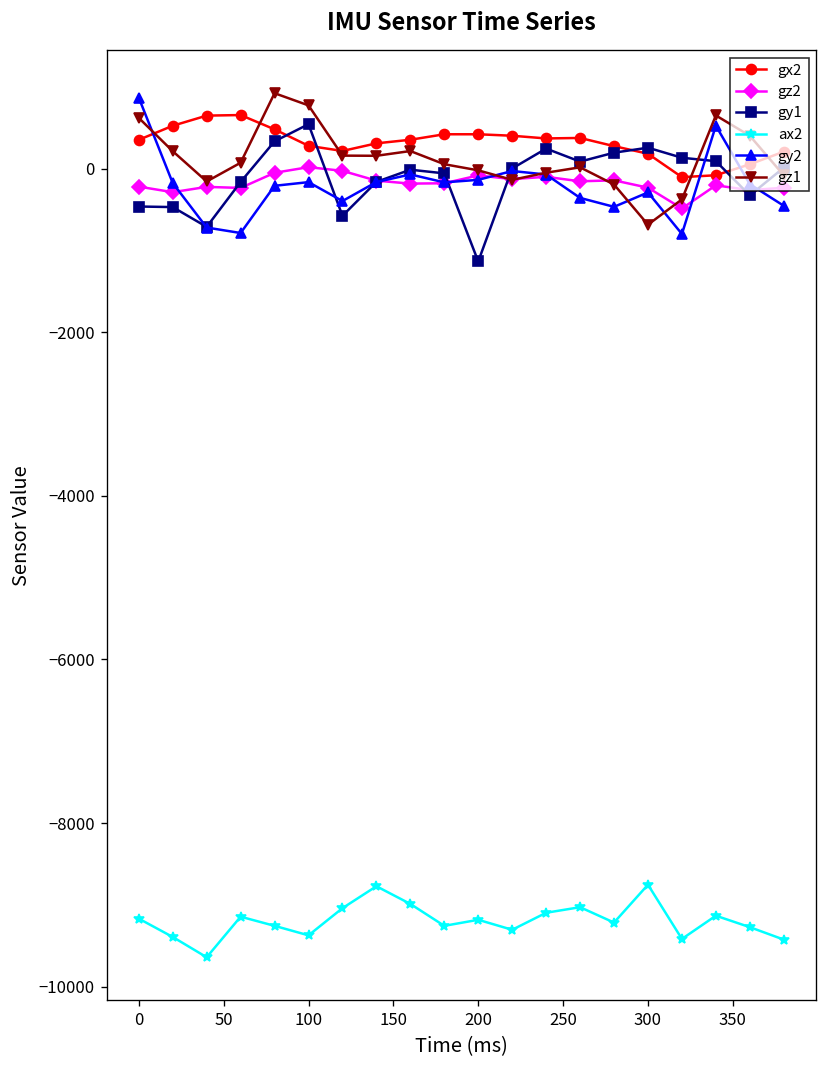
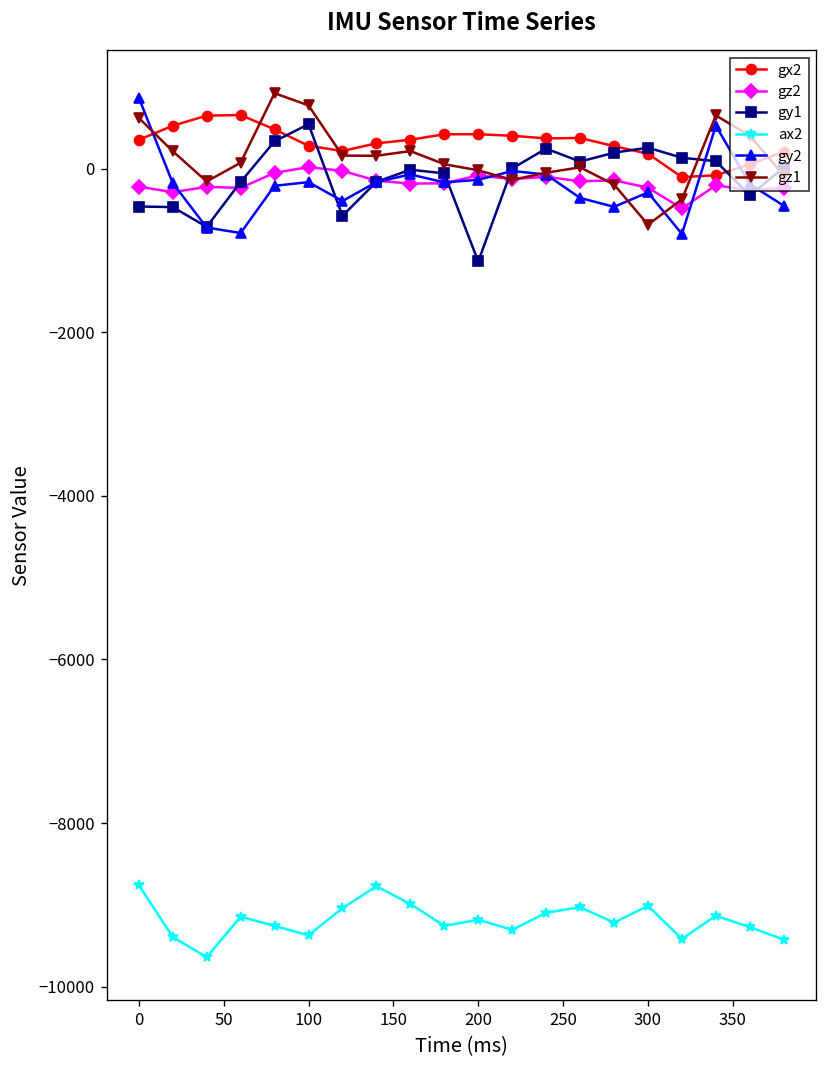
  {
    "gx2": {
      "0": 400,
      "100": 300,
      "200": 400,
      "300": 200
    },
    "gz2": {
      "0": -200,
      "100": 0,
      "200": -100,
      "300": -200
    },
    "gy1": {
      "0": -500,
      "100": 500,
      "200": -1100,
      "300": 300
    },
    "ax2": {
-     "0": -9200,
+     "0": -8800,
      "100": -9400,
      "200": -9200,
-     "300": -8800
+     "300": -9000
    },
    "gy2": {
      "0": 900,
      "100": -200,
      "200": -100,
      "300": -300
    },
    "gz1": {
      "0": 600,
      "100": 800,
      "200": 0,
      "300": -700
    }
  }
